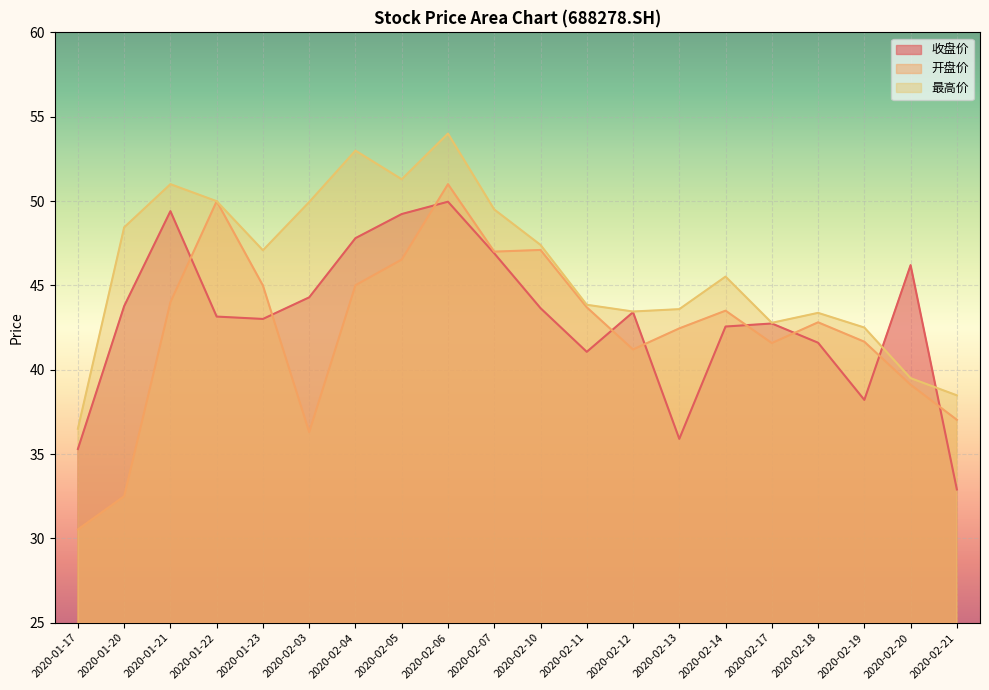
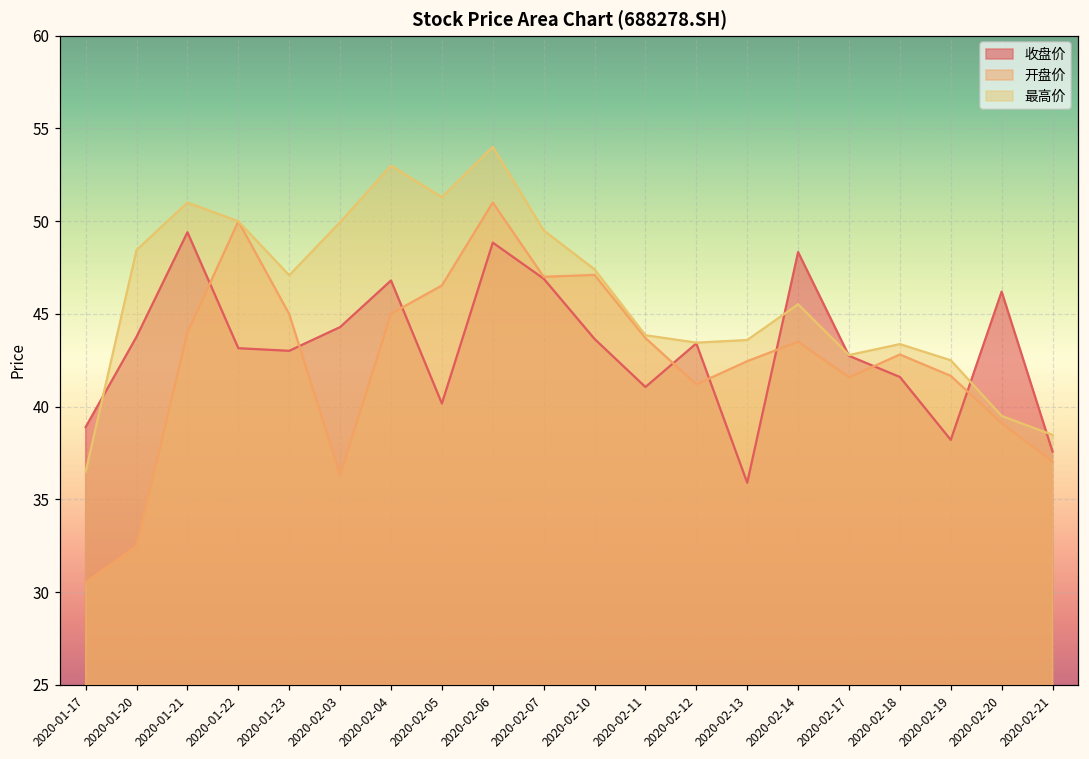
  {
    "收盘价": {
-     "2020-01-17": 35.3,
+     "2020-01-17": 38.9,
      "2020-01-20": 43.8,
      "2020-01-21": 49.4,
      "2020-01-22": 43.2,
      "2020-01-23": 43.0,
      "2020-02-03": 44.3,
-     "2020-02-04": 47.8,
-     "2020-02-05": 49.2,
-     "2020-02-06": 50.0,
+     "2020-02-04": 46.8,
+     "2020-02-05": 40.2,
+     "2020-02-06": 48.8,
      "2020-02-10": 43.7,
      "2020-02-11": 41.1,
      "2020-02-13": 35.9,
-     "2020-02-14": 42.6,
+     "2020-02-14": 48.3,
      "2020-02-18": 41.6,
      "2020-02-19": 38.2,
      "2020-02-20": 46.2,
-     "2020-02-21": 32.9
+     "2020-02-21": 37.6
    }
  }
